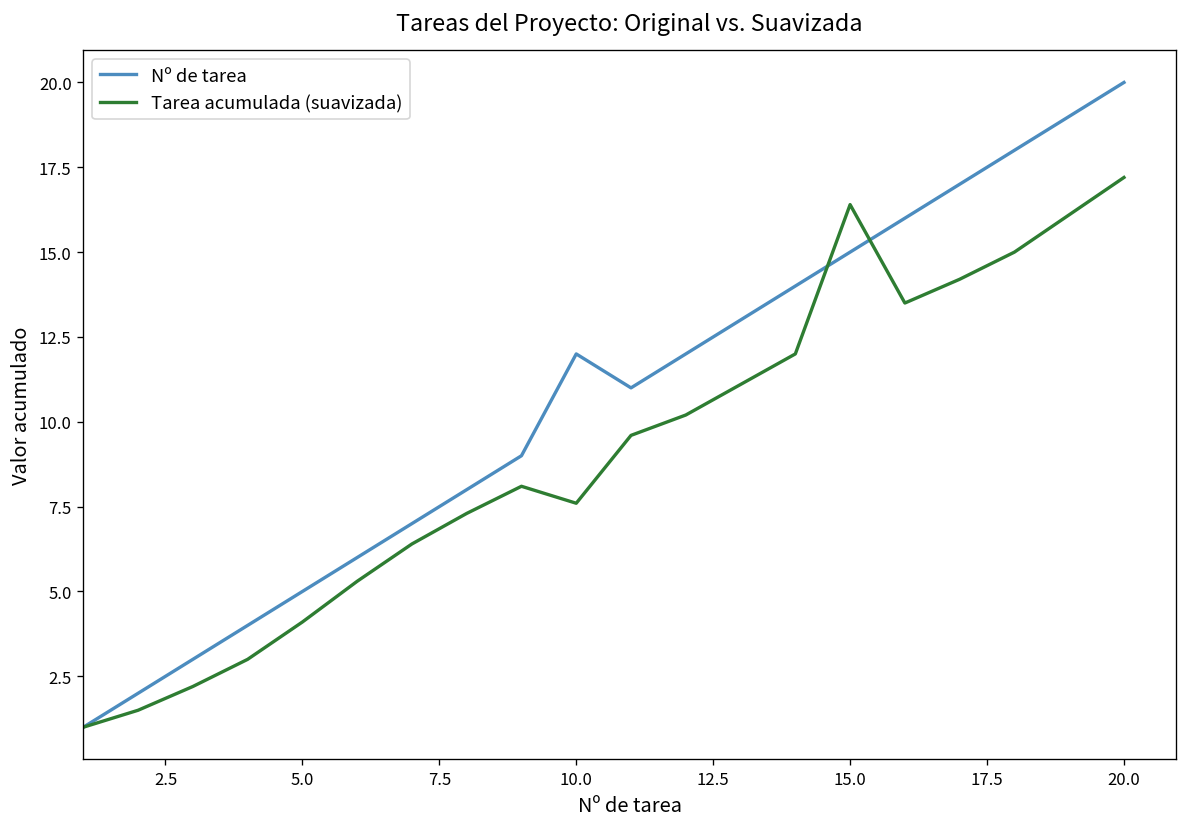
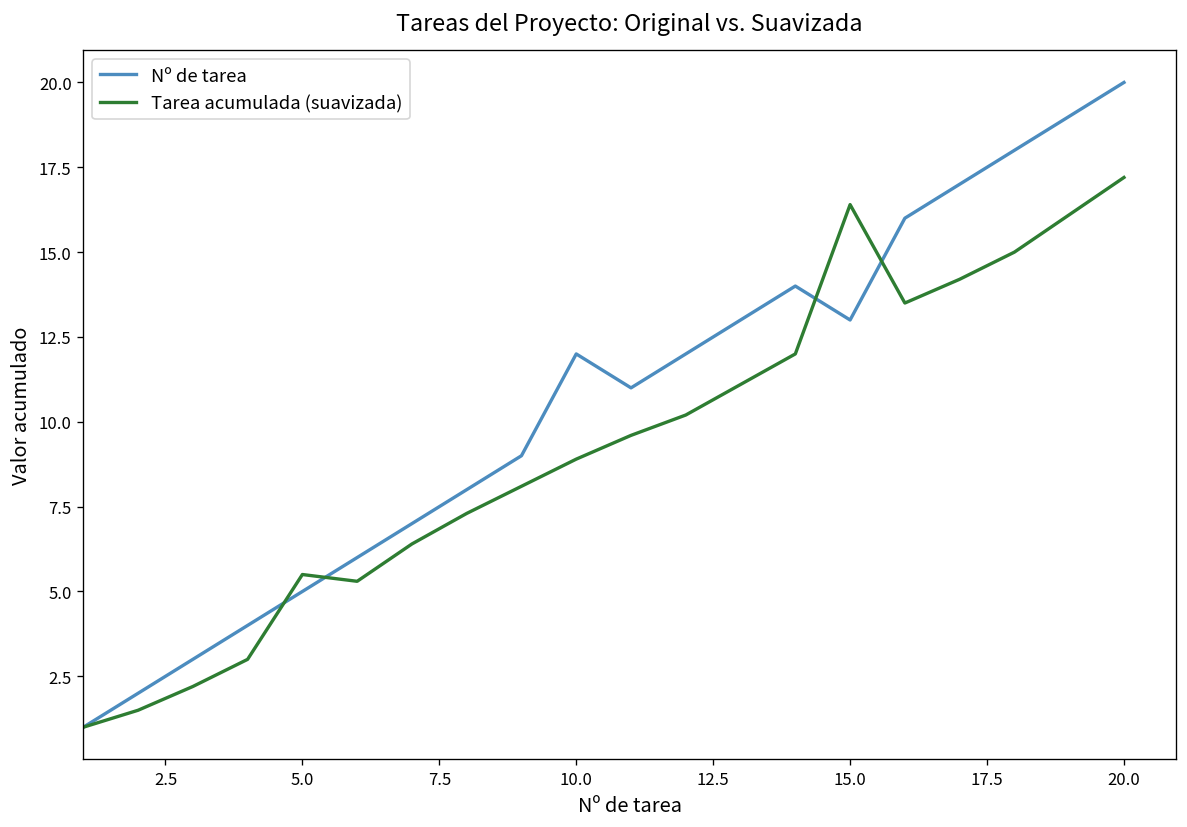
  {
    "Nº de tarea": {
      "5.0": 5,
      "10.0": 12,
-     "15.0": 15,
+     "15.0": 13,
      "20.0": 20
    },
    "Tarea acumulada (suavizada)": {
-     "5.0": 4.1,
-     "10.0": 7.6,
+     "5.0": 5.5,
+     "10.0": 8.9,
      "15.0": 16.4,
      "20.0": 17.2
    }
  }
